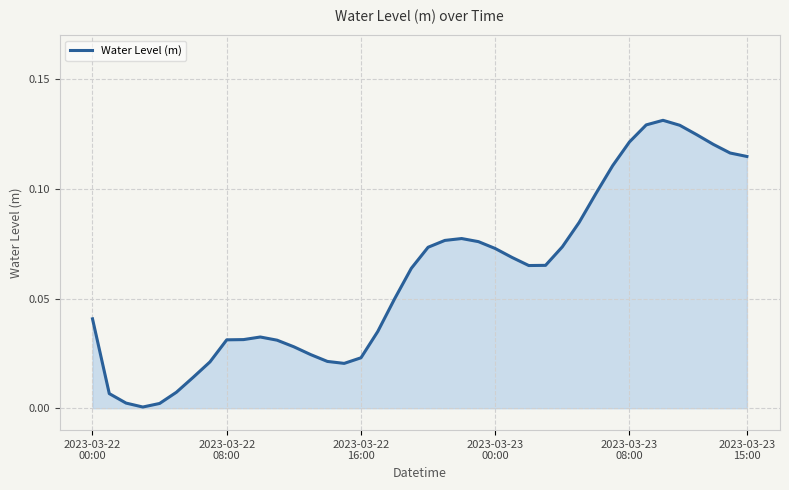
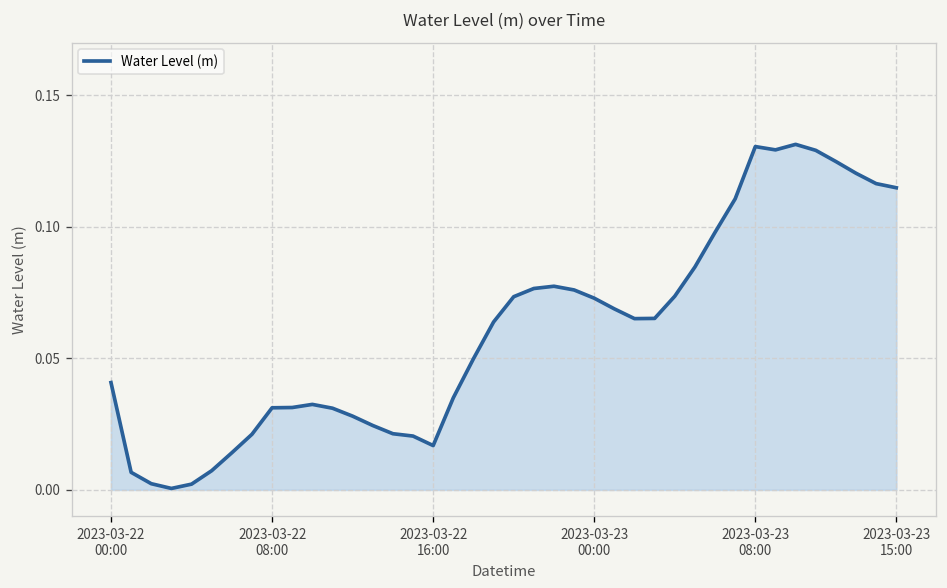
  {
    "2023-03-22 00:00": 0.041,
    "2023-03-22 08:00": 0.031,
-   "2023-03-22 16:00": 0.023,
+   "2023-03-22 16:00": 0.017,
    "2023-03-23 00:00": 0.073,
-   "2023-03-23 08:00": 0.121,
+   "2023-03-23 08:00": 0.130,
    "2023-03-23 15:00": 0.115
  }
